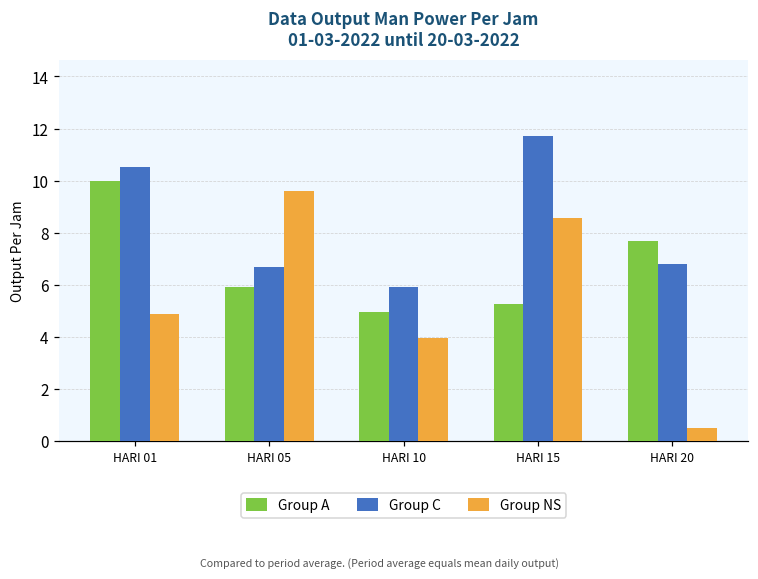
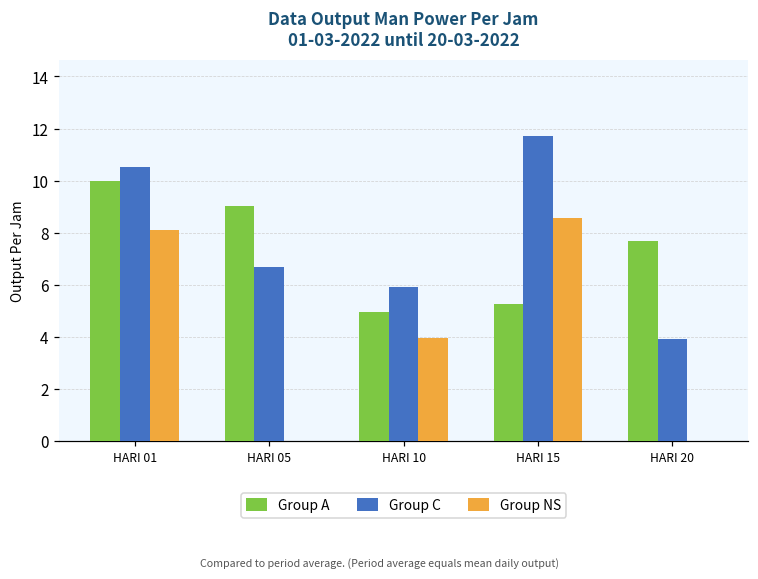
  {
    "Group A": {
      "HARI 01": 10.0,
-     "HARI 05": 5.9,
+     "HARI 05": 9.0,
      "HARI 10": 5.0,
      "HARI 15": 5.3,
      "HARI 20": 7.7
    },
    "Group C": {
      "HARI 01": 10.5,
      "HARI 05": 6.7,
      "HARI 10": 5.9,
      "HARI 15": 11.7,
-     "HARI 20": 6.8
+     "HARI 20": 3.9
    },
    "Group NS": {
-     "HARI 01": 4.9,
-     "HARI 05": 9.6,
+     "HARI 01": 8.1,
+     "HARI 05": 0.0,
      "HARI 10": 4.0,
      "HARI 15": 8.6,
-     "HARI 20": 0.5
+     "HARI 20": 0.0
    }
  }
